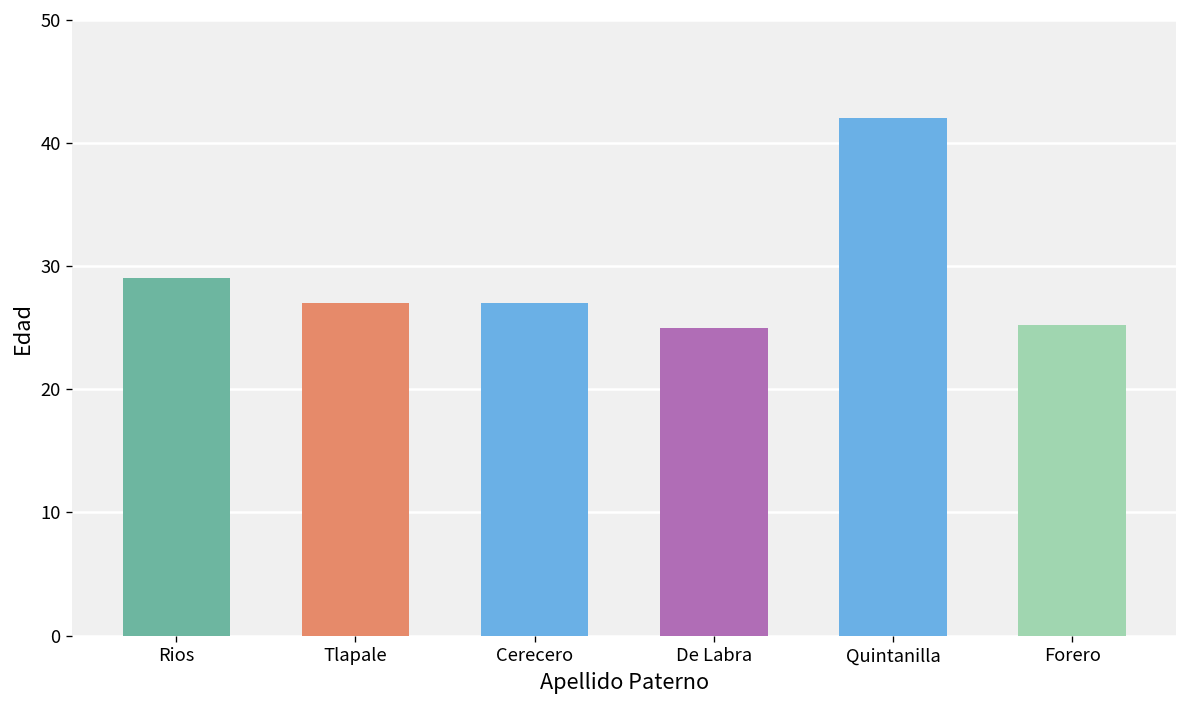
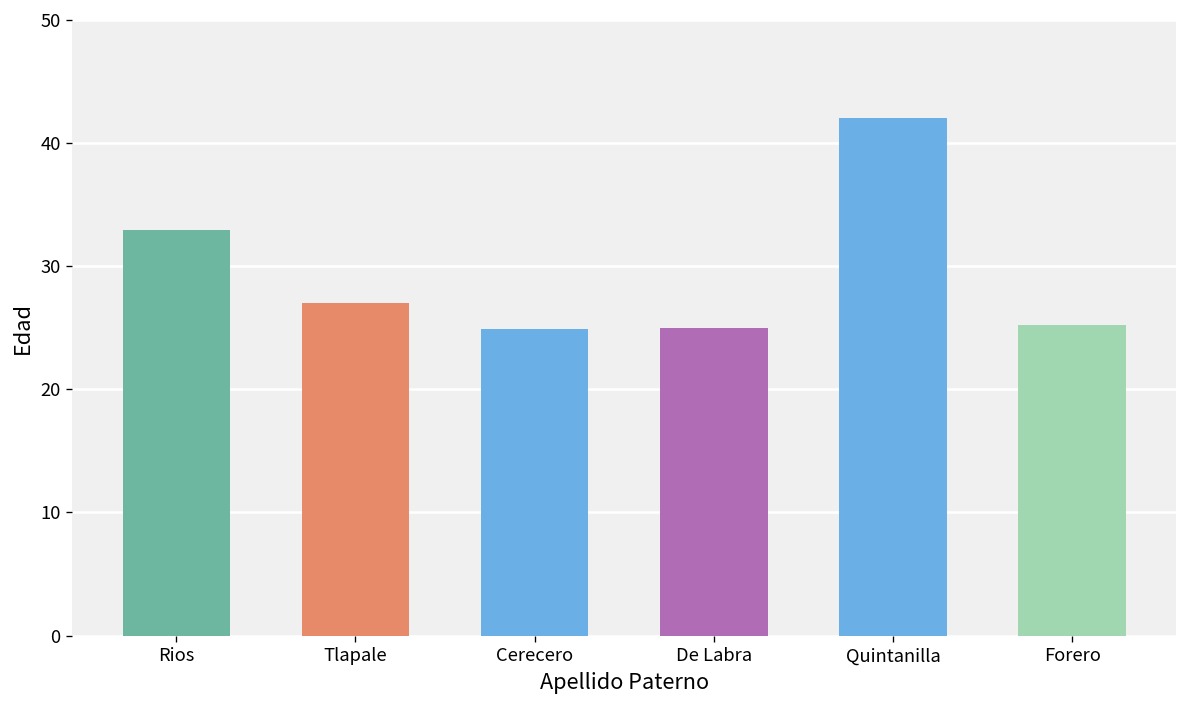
  {
-   "Rios": 29.0,
-   "Cerecero": 27.0,
+   "Rios": 32.9,
+   "Cerecero": 24.9,
    "De Labra": 25.0,
    "Quintanilla": 42.0,
    "Forero": 25.2
  }
